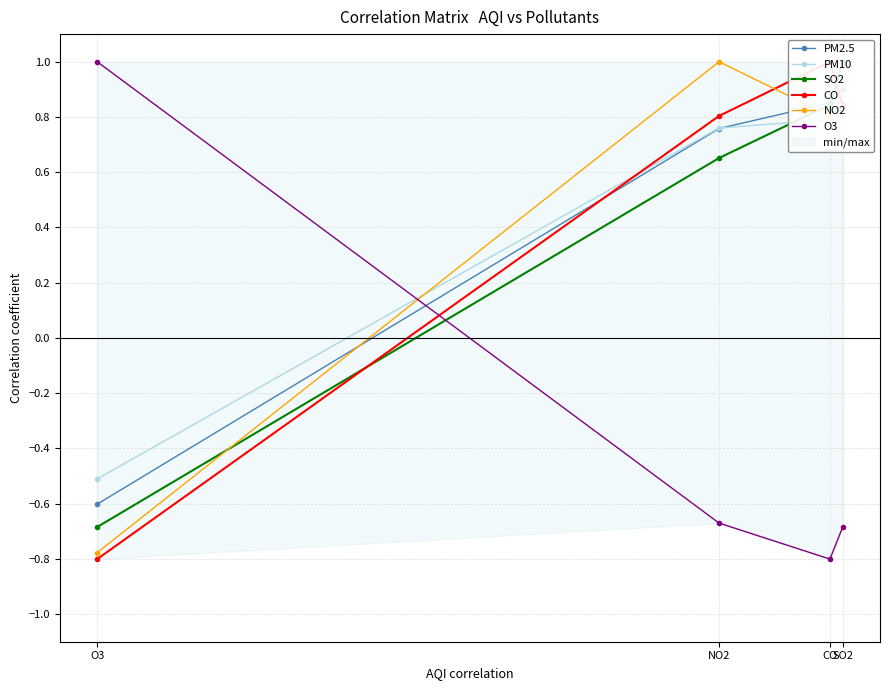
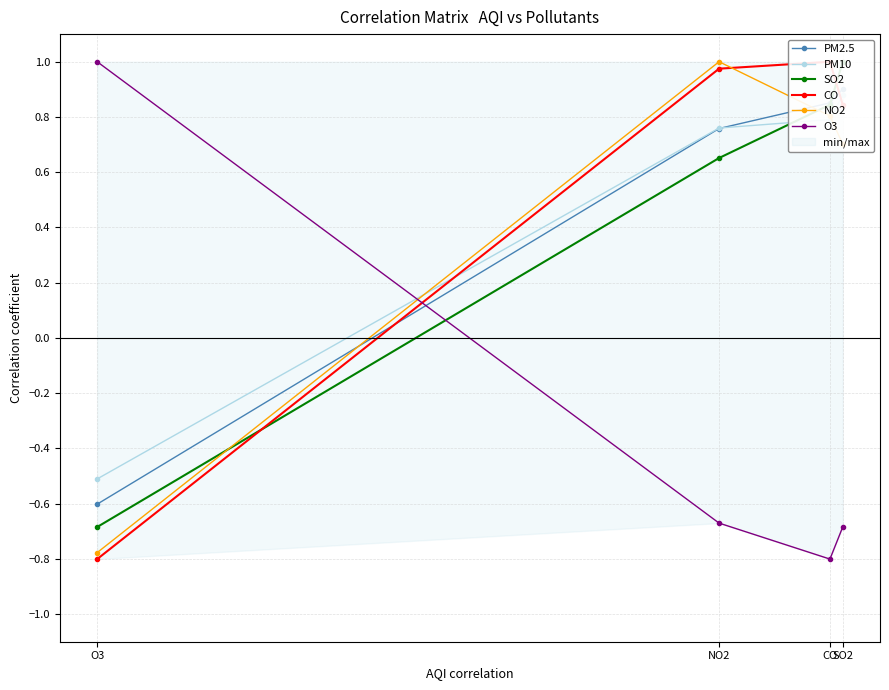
  {
    "PM2.5": {
      "O3": -0.60
    },
    "SO2": {
      "O3": -0.68,
      "NO2": 0.65
    },
    "CO": {
      "O3": -0.80,
-     "NO2": 0.80
+     "NO2": 0.97
    },
    "NO2": {
      "O3": -0.78
    },
    "O3": {
      "NO2": -0.67
    }
  }
